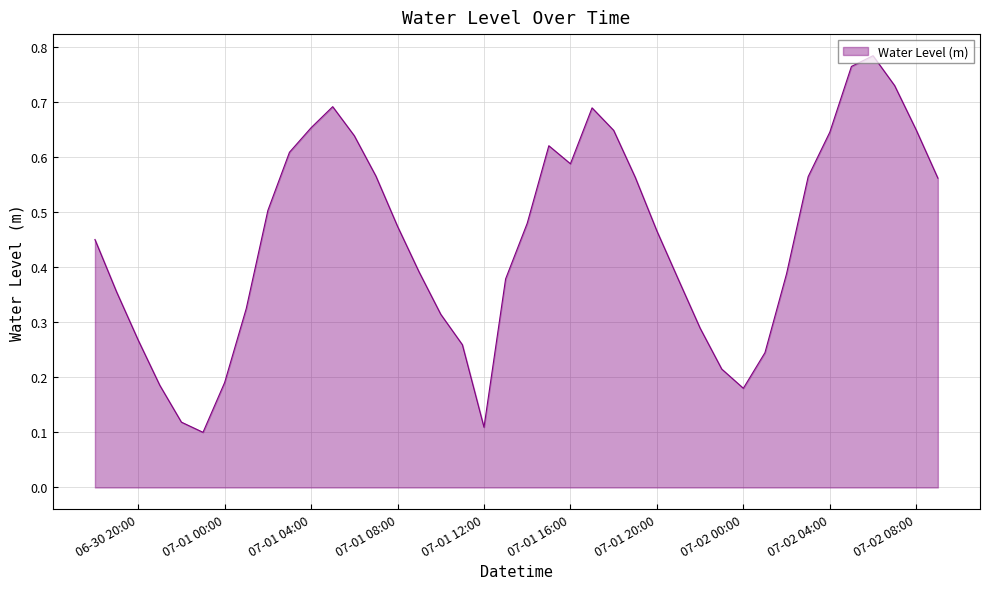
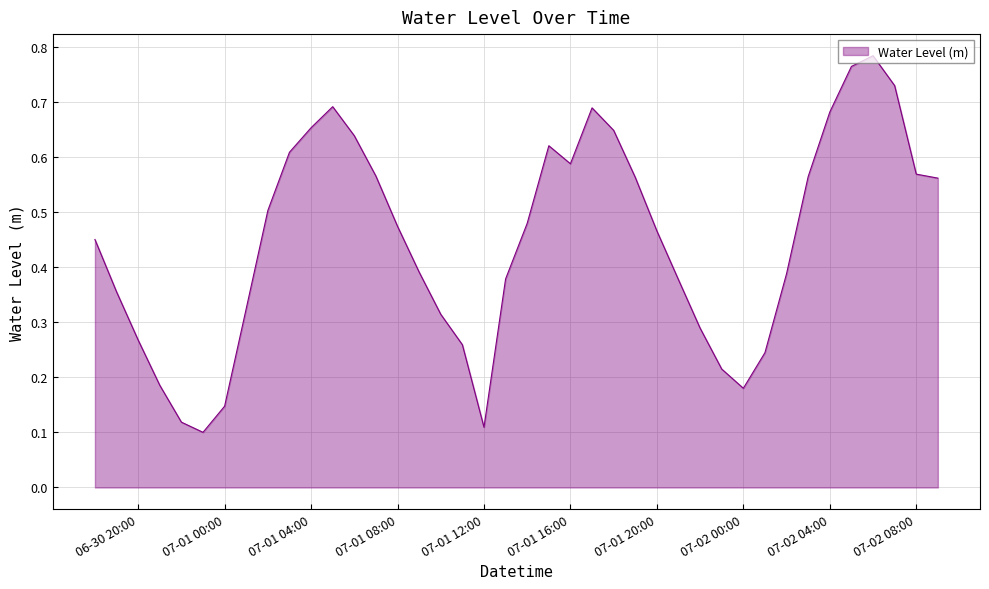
  {
    "06-30 20:00": 0.27,
-   "07-01 00:00": 0.19,
+   "07-01 00:00": 0.15,
    "07-01 04:00": 0.65,
    "07-01 08:00": 0.47,
    "07-01 12:00": 0.11,
    "07-01 16:00": 0.59,
    "07-01 20:00": 0.47,
    "07-02 00:00": 0.18,
-   "07-02 04:00": 0.64,
-   "07-02 08:00": 0.65
+   "07-02 04:00": 0.68,
+   "07-02 08:00": 0.57
  }
